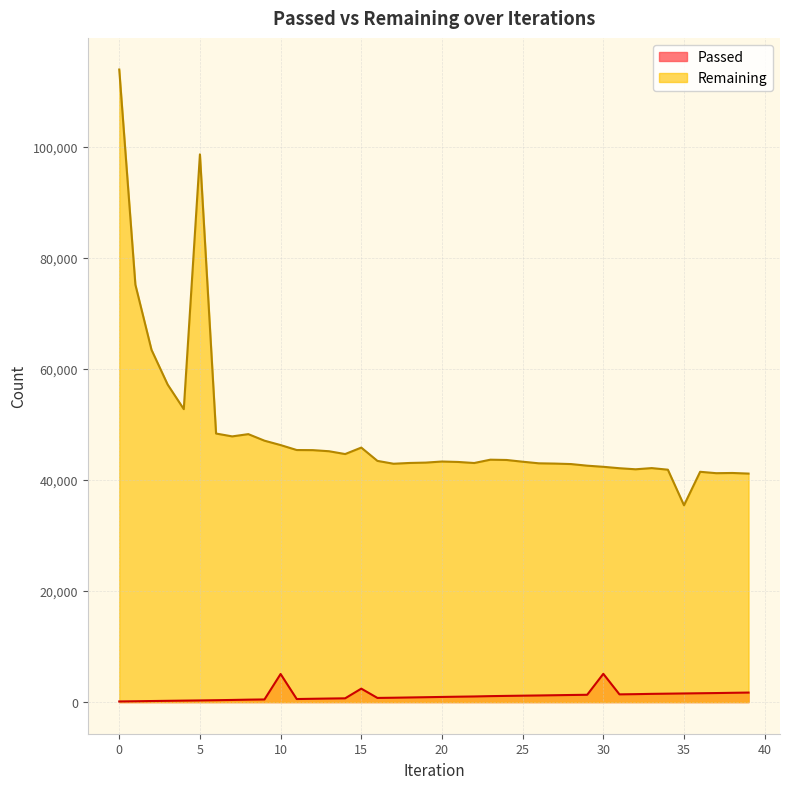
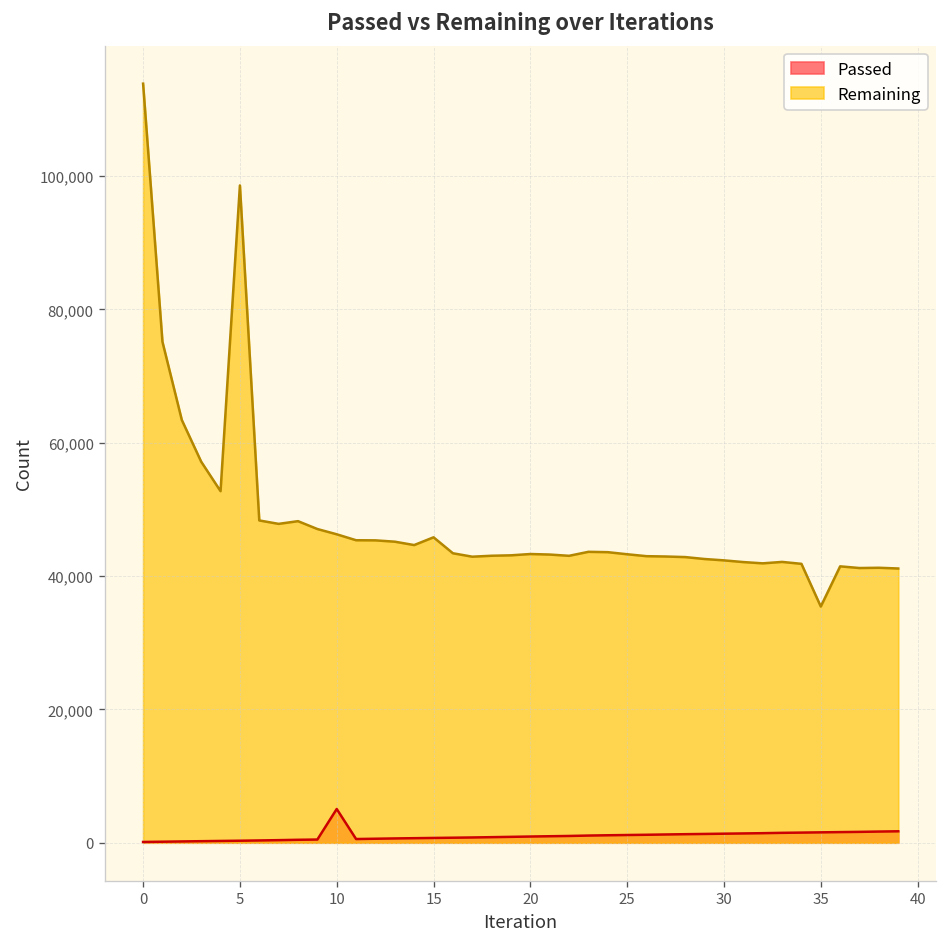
  {
    "Passed": {
      "0": "0",
      "5": "0",
      "10": "5,000",
-     "15": "2,000",
+     "15": "1,000",
      "20": "1,000",
      "25": "1,000",
-     "30": "5,000",
+     "30": "1,000",
      "35": "2,000"
    },
    "Remaining": {
      "0": "114,000",
      "5": "99,000",
      "10": "46,000",
      "15": "46,000",
      "20": "43,000",
      "25": "43,000",
      "30": "42,000",
      "35": "35,000"
    }
  }
